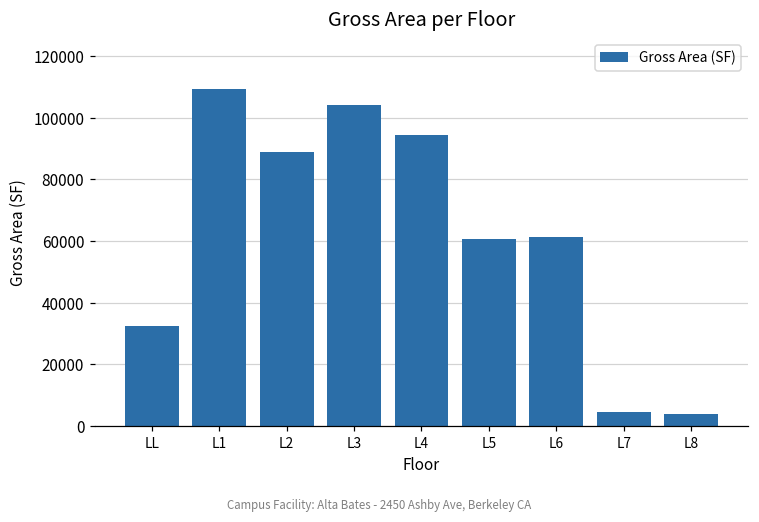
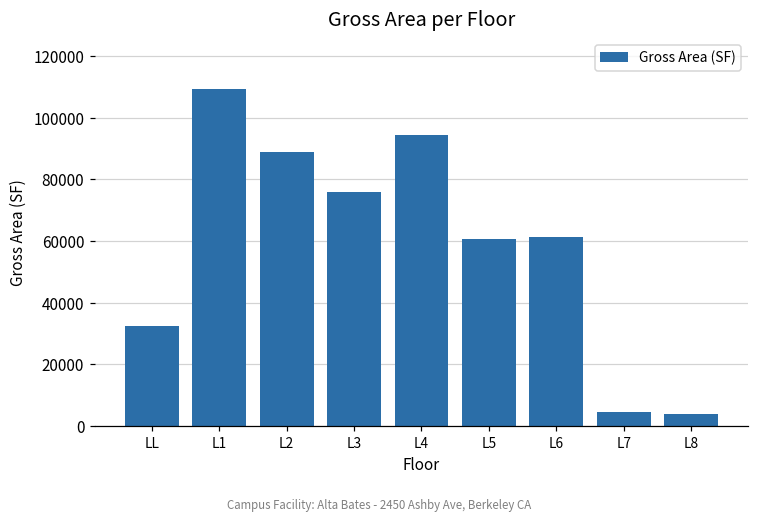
  {
    "LL": 33000,
    "L1": 109000,
    "L2": 89000,
-   "L3": 104000,
+   "L3": 76000,
    "L4": 94000,
    "L5": 61000,
    "L6": 61000,
    "L7": 5000,
    "L8": 4000
  }
